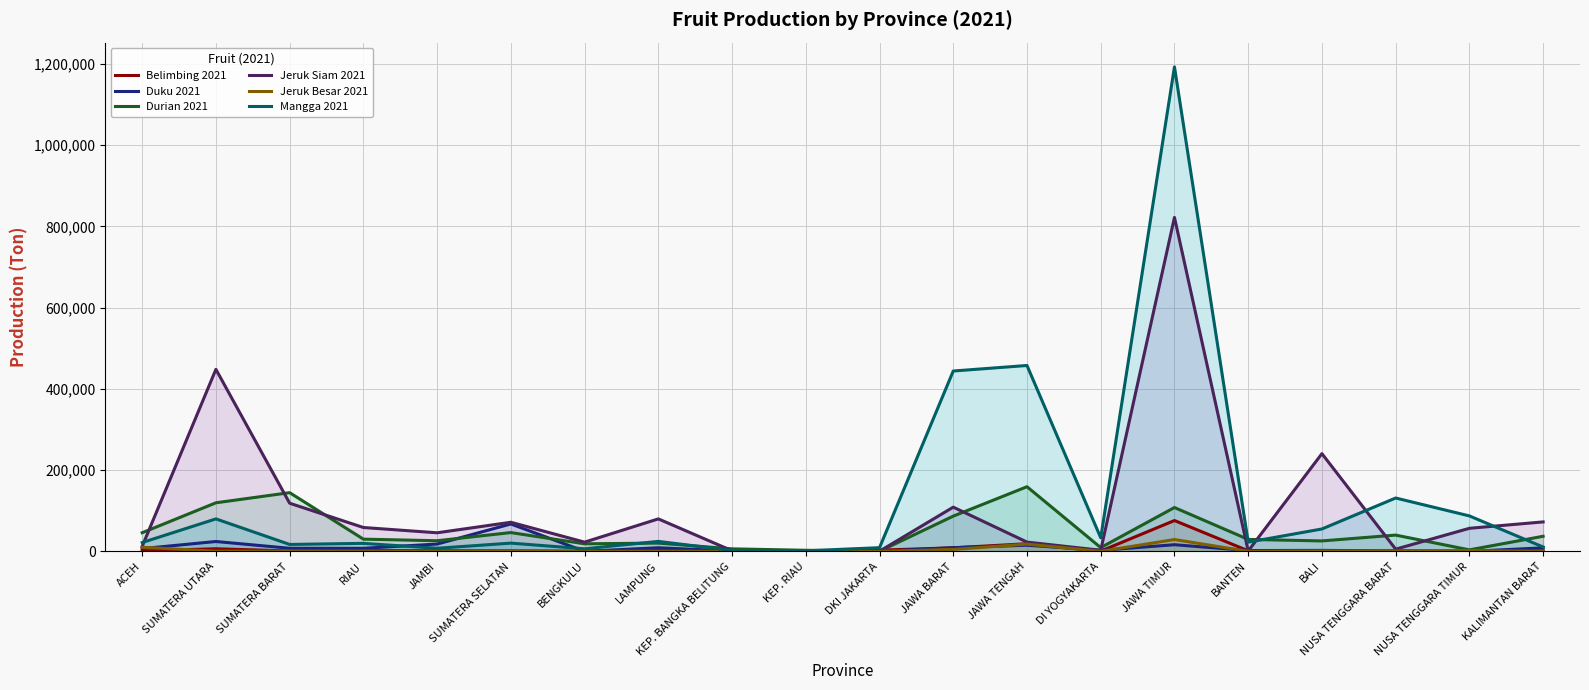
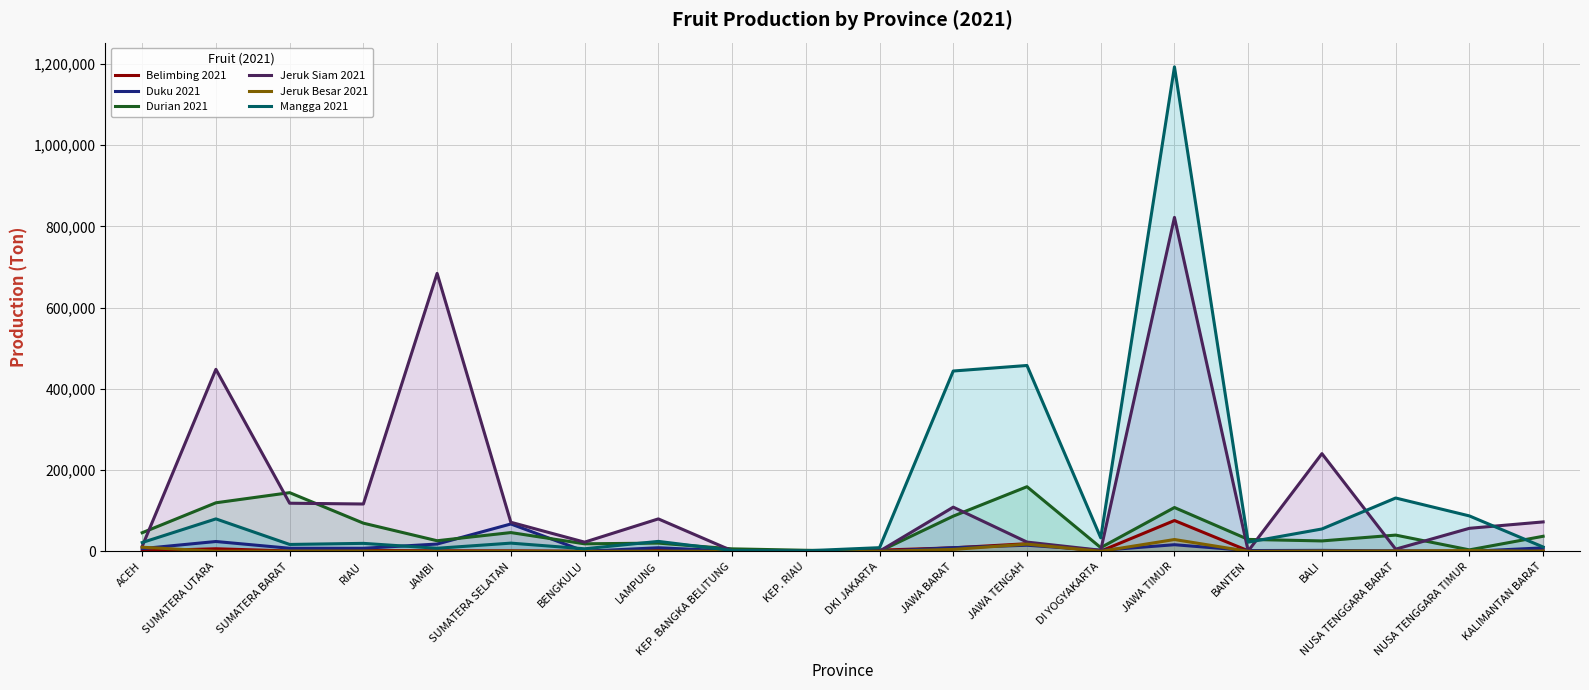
  {
    "Belimbing 2021": {
      "JAWA TIMUR": "80,000"
    },
    "Duku 2021": {
      "SUMATERA UTARA": "20,000",
      "SUMATERA BARAT": "10,000",
      "JAMBI": "20,000",
      "JAWA TIMUR": "20,000"
    },
    "Durian 2021": {
      "ACEH": "50,000",
      "SUMATERA UTARA": "120,000",
      "SUMATERA BARAT": "140,000",
-     "RIAU": "30,000",
+     "RIAU": "70,000",
      "JAMBI": "30,000",
      "SUMATERA SELATAN": "50,000",
      "JAWA BARAT": "90,000",
      "JAWA TENGAH": "160,000",
      "DI YOGYAKARTA": "10,000",
      "JAWA TIMUR": "110,000",
      "BANTEN": "30,000",
      "BALI": "30,000",
      "NUSA TENGGARA BARAT": "40,000",
      "KALIMANTAN BARAT": "40,000"
    },
    "Jeruk Siam 2021": {
      "SUMATERA UTARA": "450,000",
      "SUMATERA BARAT": "120,000",
-     "RIAU": "60,000",
-     "JAMBI": "50,000",
+     "RIAU": "120,000",
+     "JAMBI": "680,000",
      "LAMPUNG": "80,000",
      "JAWA BARAT": "110,000",
      "JAWA TIMUR": "820,000",
      "BALI": "240,000",
      "NUSA TENGGARA TIMUR": "60,000",
      "KALIMANTAN BARAT": "70,000"
    },
    "Jeruk Besar 2021": {
      "JAWA TIMUR": "30,000"
    },
    "Mangga 2021": {
      "ACEH": "20,000",
      "SUMATERA UTARA": "80,000",
      "SUMATERA BARAT": "20,000",
      "RIAU": "20,000",
      "SUMATERA SELATAN": "20,000",
      "JAWA BARAT": "440,000",
      "JAWA TENGAH": "460,000",
      "DI YOGYAKARTA": "30,000",
      "JAWA TIMUR": "1,190,000",
      "BANTEN": "20,000",
      "BALI": "60,000",
      "NUSA TENGGARA BARAT": "130,000",
      "NUSA TENGGARA TIMUR": "90,000"
    }
  }
